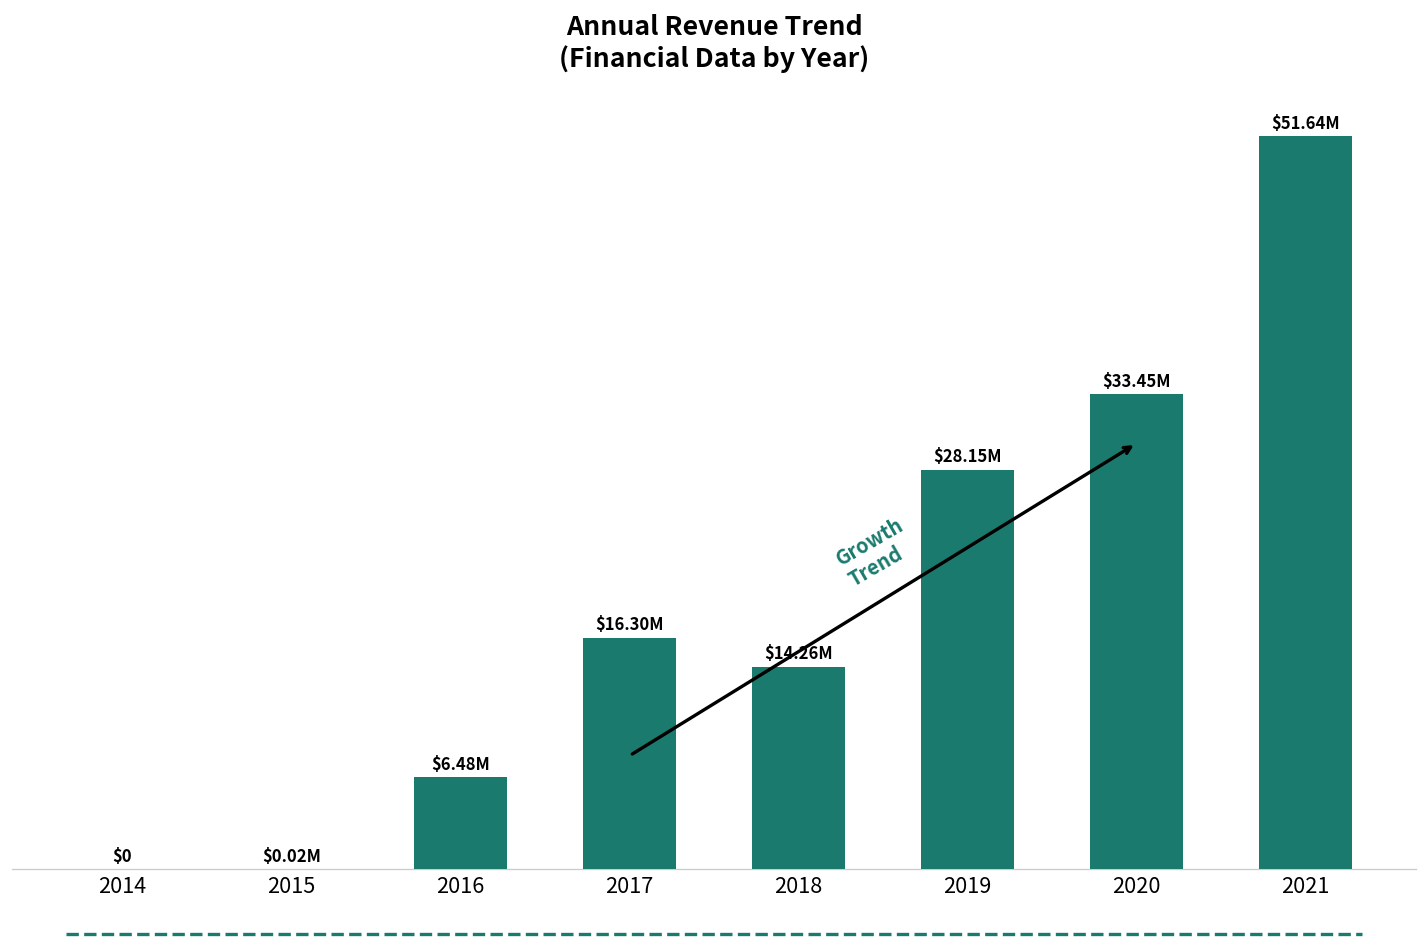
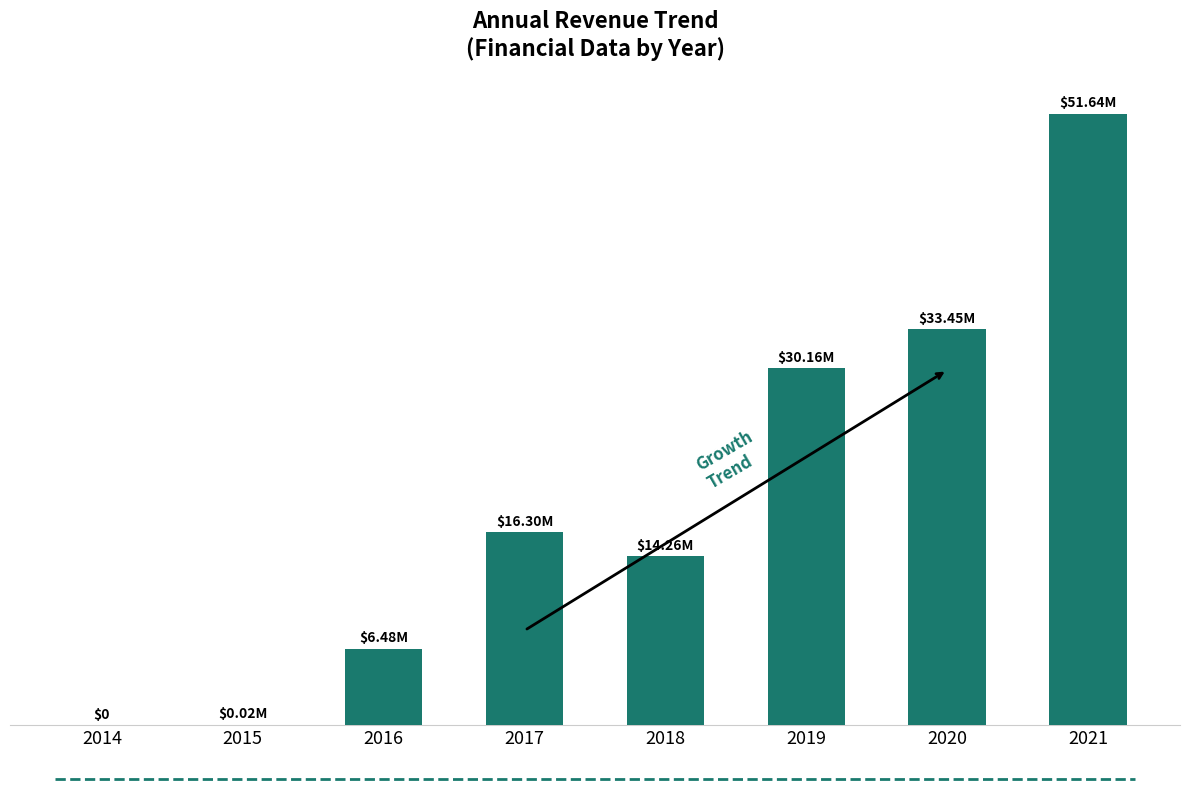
  {
    "2014": "$0",
    "2015": "$0.02M",
    "2016": "$6.48M",
    "2017": "$16.30M",
    "2018": "$14.26M",
-   "2019": "$28.15M",
+   "2019": "$30.16M",
    "2020": "$33.45M",
    "2021": "$51.64M"
  }
